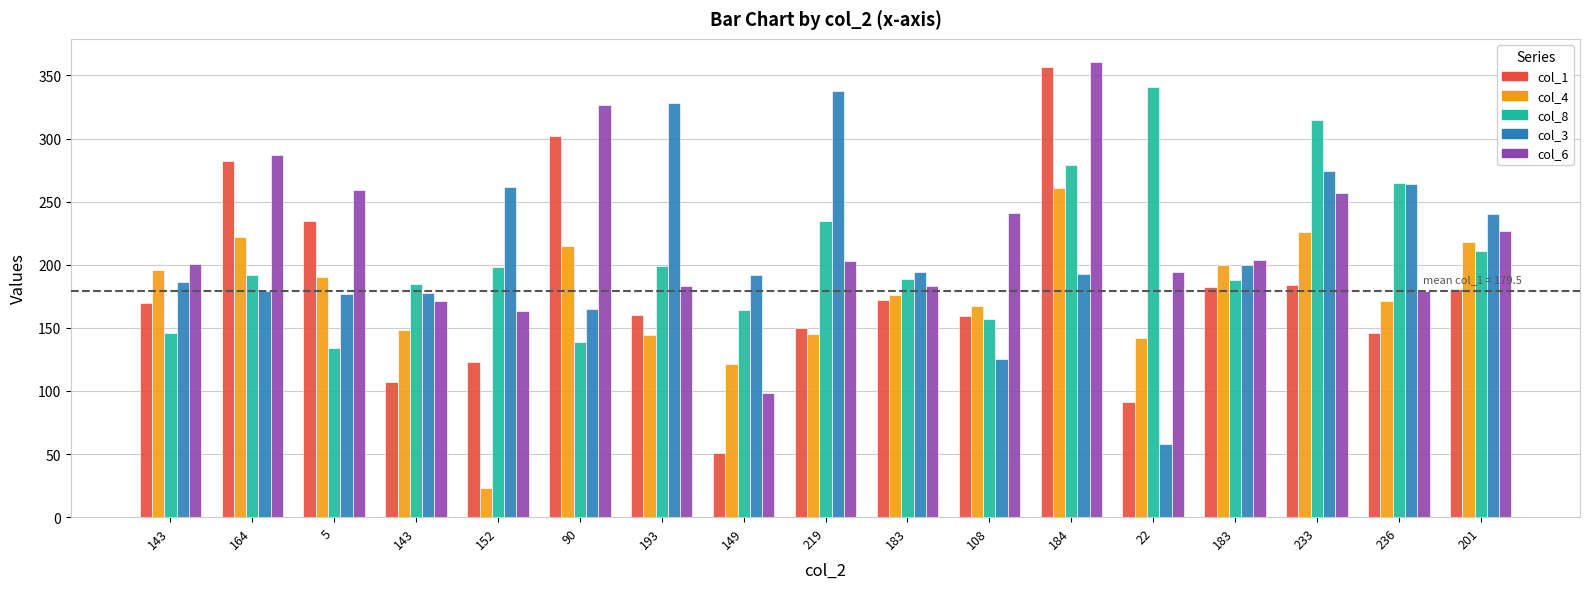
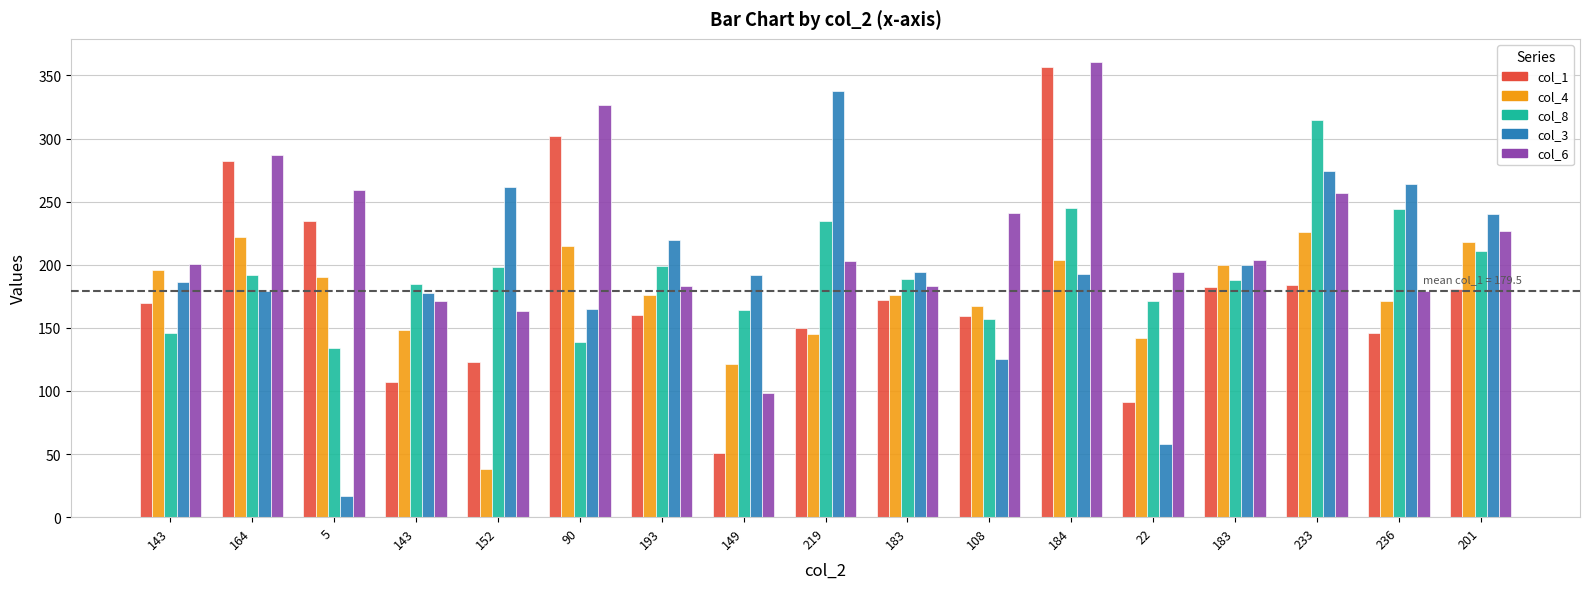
  {
    "col_1": {
      "164": 282,
      "5": 235,
      "152": 123,
      "90": 302,
      "193": 160,
      "149": 51,
      "219": 150,
      "108": 159,
      "184": 357,
      "22": 91,
      "233": 184,
      "236": 146,
      "201": 181
    },
    "col_4": {
      "164": 222,
      "5": 190,
-     "152": 23,
+     "152": 38,
      "90": 215,
-     "193": 144,
+     "193": 176,
      "149": 121,
      "219": 145,
      "108": 167,
-     "184": 261,
+     "184": 204,
      "22": 142,
      "233": 226,
      "236": 171
    },
    "col_8": {
      "164": 192,
      "5": 134,
      "152": 198,
      "90": 139,
      "193": 199,
      "149": 164,
      "219": 235,
      "108": 157,
-     "184": 279,
-     "22": 341,
+     "184": 245,
+     "22": 171,
      "233": 315,
-     "236": 265,
+     "236": 244,
      "201": 211
    },
    "col_3": {
      "164": 179,
-     "5": 177,
+     "5": 17,
      "152": 262,
      "90": 165,
-     "193": 328,
+     "193": 220,
      "149": 192,
      "219": 338,
      "108": 125,
      "184": 193,
      "22": 58,
      "233": 274,
      "236": 264,
      "201": 240
    },
    "col_6": {
      "164": 287,
      "5": 259,
      "152": 163,
      "90": 327,
      "193": 183,
      "149": 98,
      "219": 203,
      "108": 241,
      "184": 361,
      "22": 194,
      "233": 257,
      "236": 179,
      "201": 227
    }
  }
